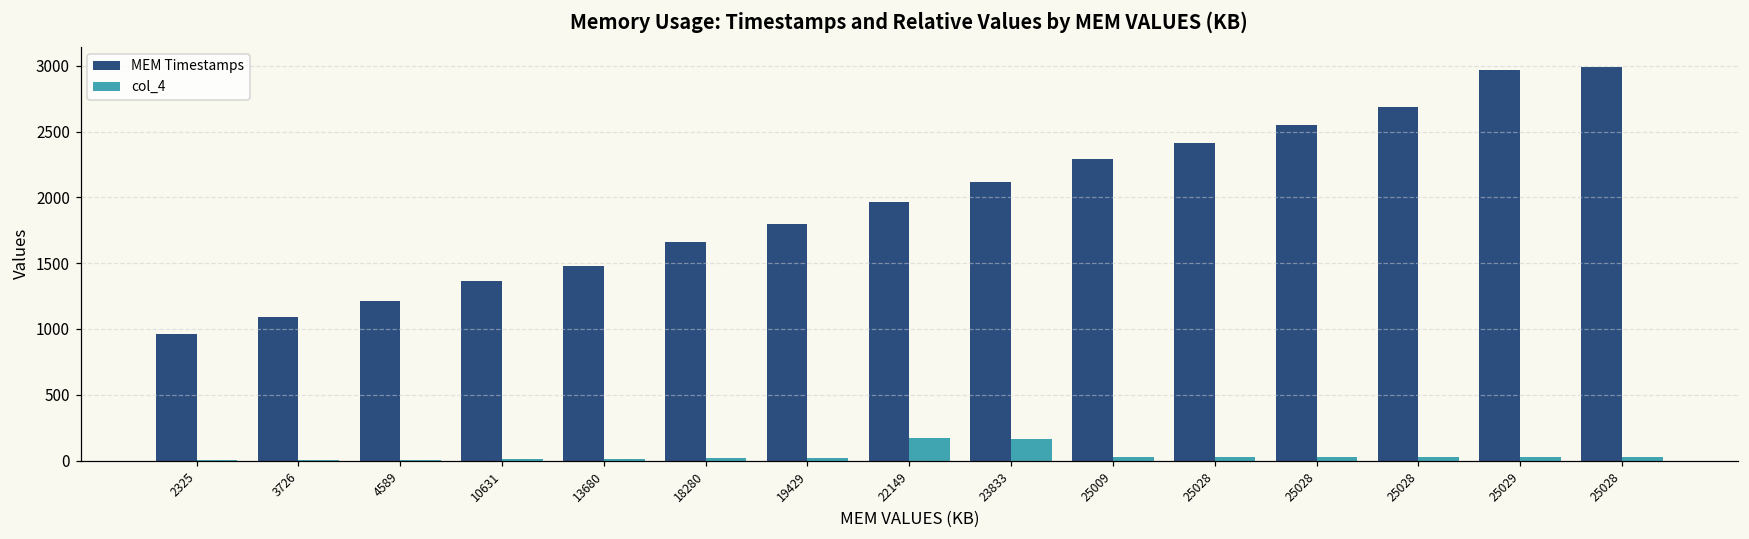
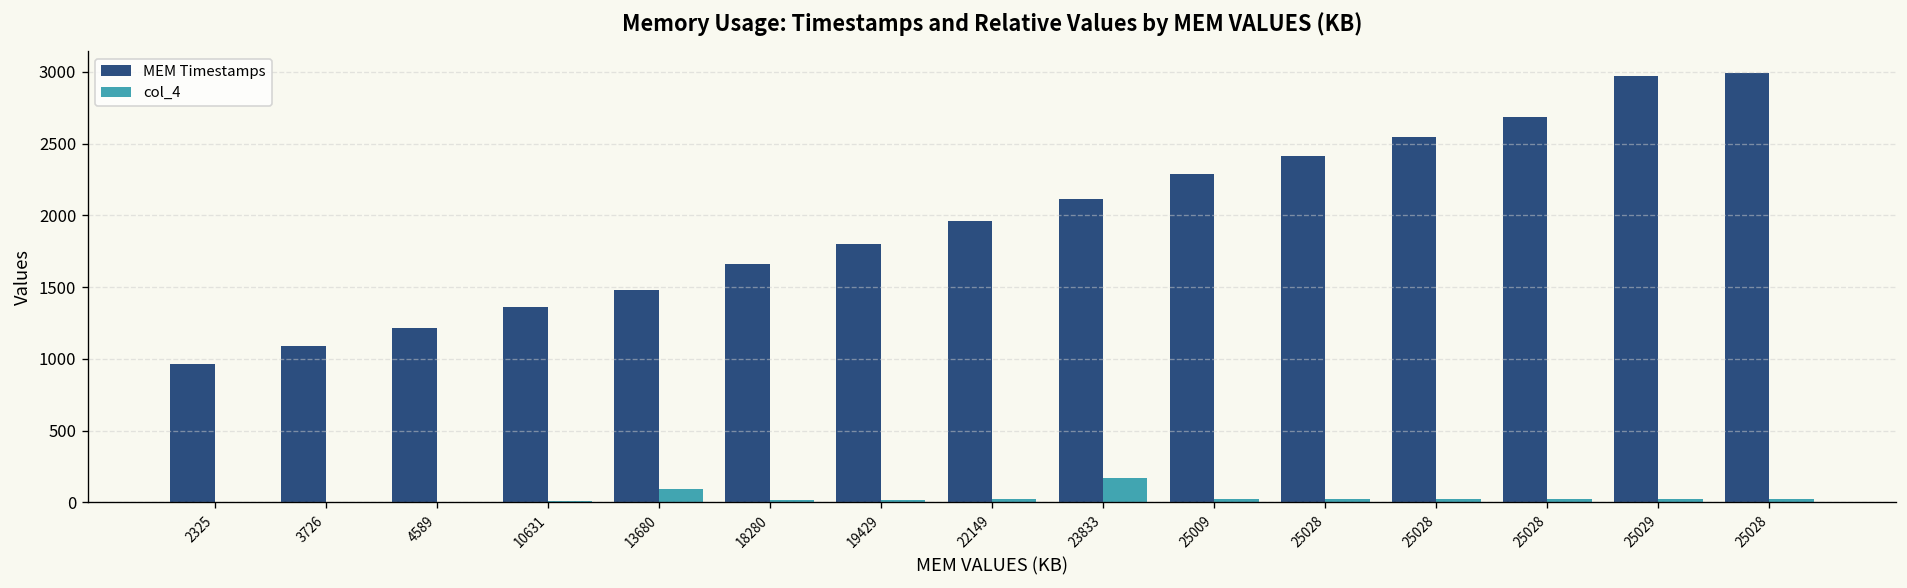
  {
    "MEM Timestamps": {
      "2325": 960,
      "3726": 1090,
      "4589": 1210,
      "10631": 1360,
      "13680": 1480,
      "18280": 1660,
      "19429": 1800,
      "22149": 1960,
      "23833": 2120,
      "25009": 2290,
      "25029": 2970
    },
    "col_4": {
-     "13680": 10,
-     "22149": 170,
+     "13680": 90,
+     "22149": 20,
      "23833": 170,
      "25009": 20,
      "25029": 20
    }
  }
